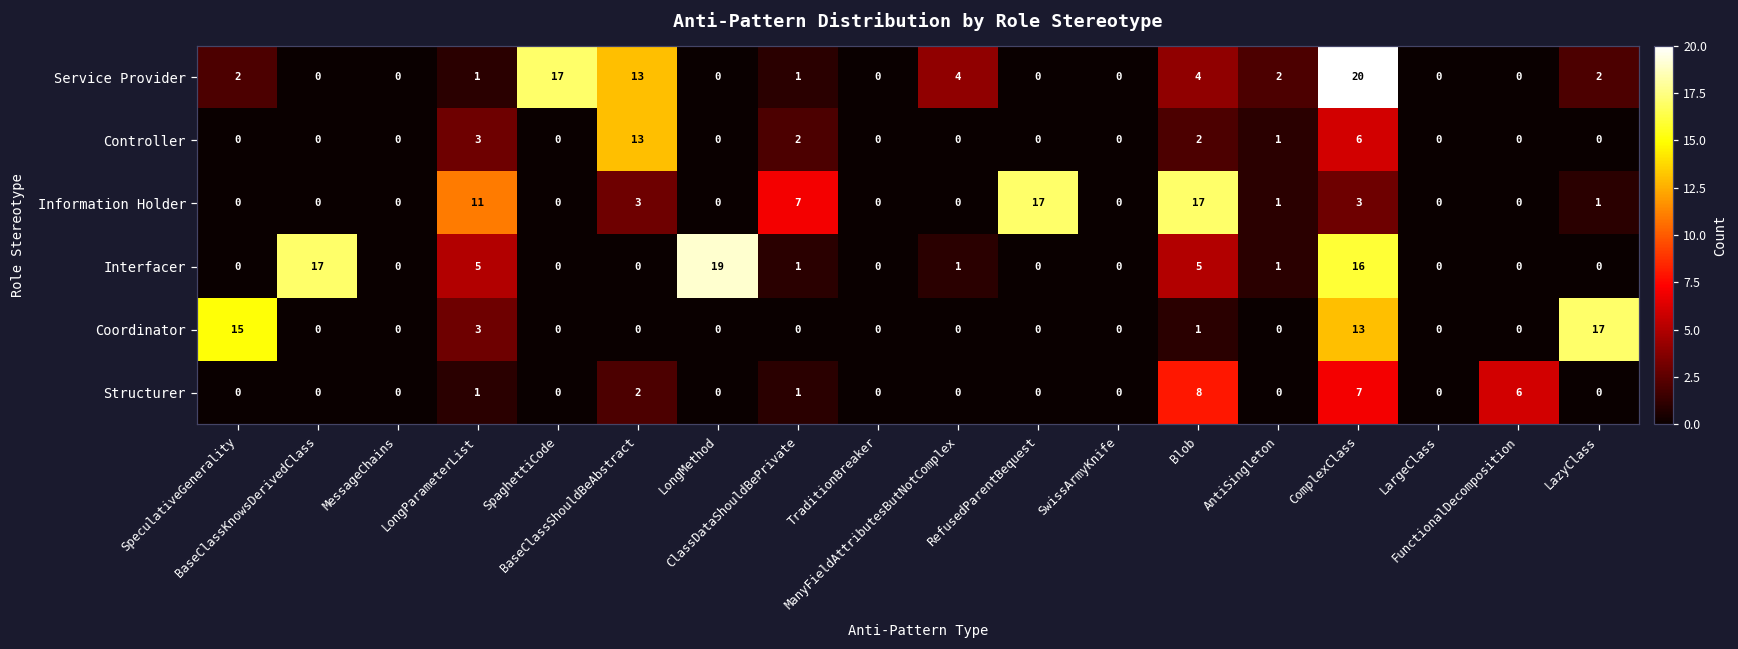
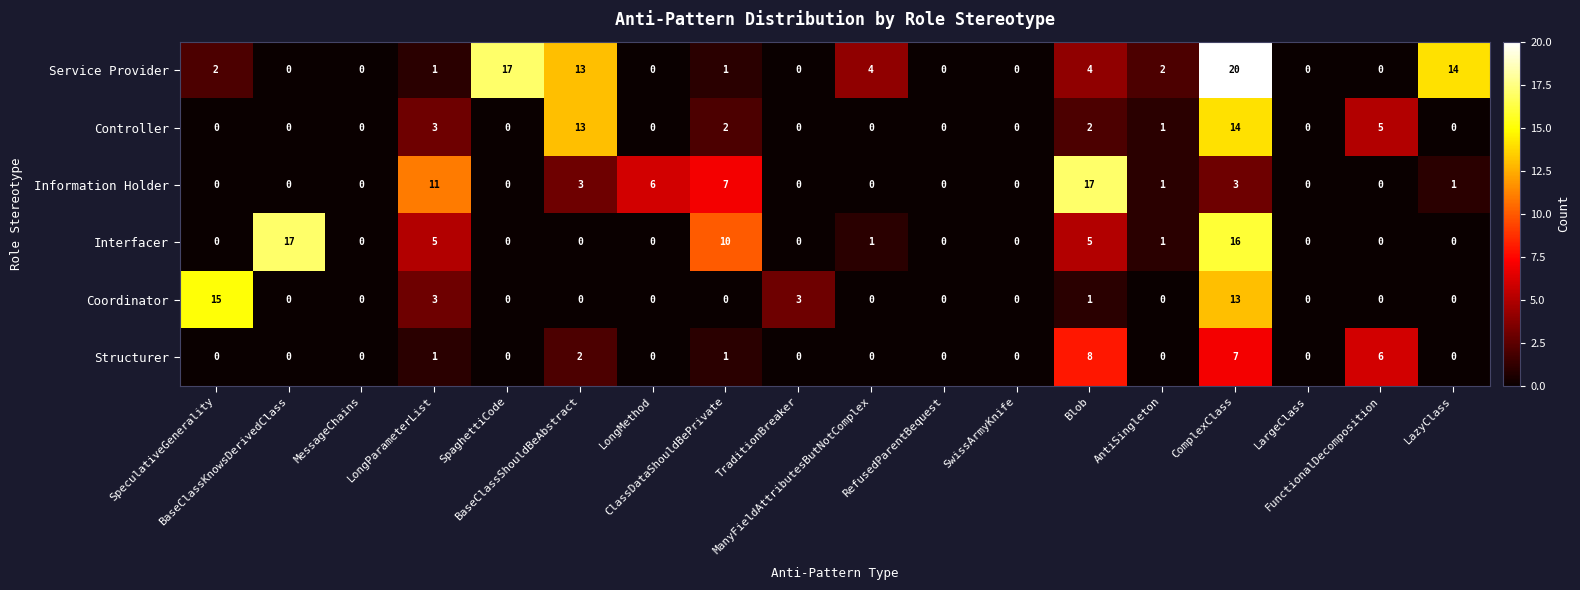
  {
    "Service Provider": {
      "SpeculativeGenerality": 2,
      "BaseClassKnowsDerivedClass": 0,
      "MessageChains": 0,
      "LongParameterList": 1,
      "SpaghettiCode": 17,
      "BaseClassShouldBeAbstract": 13,
      "LongMethod": 0,
      "ClassDataShouldBePrivate": 1,
      "TraditionBreaker": 0,
      "ManyFieldAttributesButNotComplex": 4,
      "RefusedParentBequest": 0,
      "SwissArmyKnife": 0,
      "Blob": 4,
      "AntiSingleton": 2,
      "ComplexClass": 20,
      "LargeClass": 0,
      "FunctionalDecomposition": 0,
-     "LazyClass": 2
+     "LazyClass": 14
    },
    "Controller": {
      "SpeculativeGenerality": 0,
      "BaseClassKnowsDerivedClass": 0,
      "MessageChains": 0,
      "LongParameterList": 3,
      "SpaghettiCode": 0,
      "BaseClassShouldBeAbstract": 13,
      "LongMethod": 0,
      "ClassDataShouldBePrivate": 2,
      "TraditionBreaker": 0,
      "ManyFieldAttributesButNotComplex": 0,
      "RefusedParentBequest": 0,
      "SwissArmyKnife": 0,
      "Blob": 2,
      "AntiSingleton": 1,
-     "ComplexClass": 6,
+     "ComplexClass": 14,
      "LargeClass": 0,
-     "FunctionalDecomposition": 0,
+     "FunctionalDecomposition": 5,
      "LazyClass": 0
    },
    "Information Holder": {
      "SpeculativeGenerality": 0,
      "BaseClassKnowsDerivedClass": 0,
      "MessageChains": 0,
      "LongParameterList": 11,
      "SpaghettiCode": 0,
      "BaseClassShouldBeAbstract": 3,
-     "LongMethod": 0,
+     "LongMethod": 6,
      "ClassDataShouldBePrivate": 7,
      "TraditionBreaker": 0,
      "ManyFieldAttributesButNotComplex": 0,
-     "RefusedParentBequest": 17,
+     "RefusedParentBequest": 0,
      "SwissArmyKnife": 0,
      "Blob": 17,
      "AntiSingleton": 1,
      "ComplexClass": 3,
      "LargeClass": 0,
      "FunctionalDecomposition": 0,
      "LazyClass": 1
    },
    "Interfacer": {
      "SpeculativeGenerality": 0,
      "BaseClassKnowsDerivedClass": 17,
      "MessageChains": 0,
      "LongParameterList": 5,
      "SpaghettiCode": 0,
      "BaseClassShouldBeAbstract": 0,
-     "LongMethod": 19,
-     "ClassDataShouldBePrivate": 1,
+     "LongMethod": 0,
+     "ClassDataShouldBePrivate": 10,
      "TraditionBreaker": 0,
      "ManyFieldAttributesButNotComplex": 1,
      "RefusedParentBequest": 0,
      "SwissArmyKnife": 0,
      "Blob": 5,
      "AntiSingleton": 1,
      "ComplexClass": 16,
      "LargeClass": 0,
      "FunctionalDecomposition": 0,
      "LazyClass": 0
    },
    "Coordinator": {
      "SpeculativeGenerality": 15,
      "BaseClassKnowsDerivedClass": 0,
      "MessageChains": 0,
      "LongParameterList": 3,
      "SpaghettiCode": 0,
      "BaseClassShouldBeAbstract": 0,
      "LongMethod": 0,
      "ClassDataShouldBePrivate": 0,
-     "TraditionBreaker": 0,
+     "TraditionBreaker": 3,
      "ManyFieldAttributesButNotComplex": 0,
      "RefusedParentBequest": 0,
      "SwissArmyKnife": 0,
      "Blob": 1,
      "AntiSingleton": 0,
      "ComplexClass": 13,
      "LargeClass": 0,
      "FunctionalDecomposition": 0,
-     "LazyClass": 17
+     "LazyClass": 0
    },
    "Structurer": {
      "SpeculativeGenerality": 0,
      "BaseClassKnowsDerivedClass": 0,
      "MessageChains": 0,
      "LongParameterList": 1,
      "SpaghettiCode": 0,
      "BaseClassShouldBeAbstract": 2,
      "LongMethod": 0,
      "ClassDataShouldBePrivate": 1,
      "TraditionBreaker": 0,
      "ManyFieldAttributesButNotComplex": 0,
      "RefusedParentBequest": 0,
      "SwissArmyKnife": 0,
      "Blob": 8,
      "AntiSingleton": 0,
      "ComplexClass": 7,
      "LargeClass": 0,
      "FunctionalDecomposition": 6,
      "LazyClass": 0
    }
  }
